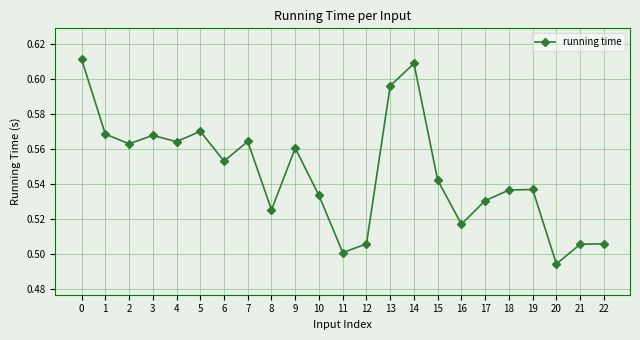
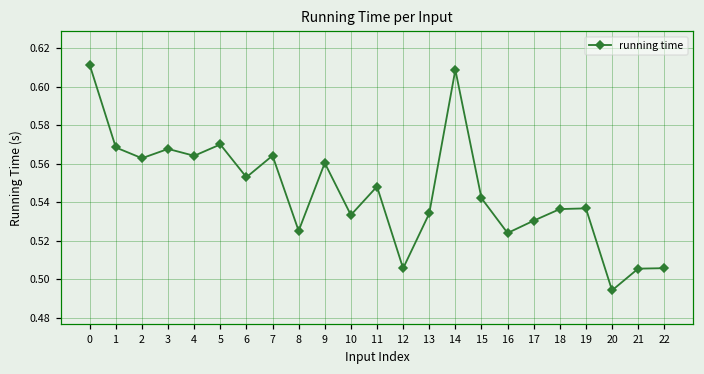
  {
    "0": 0.611,
    "1": 0.568,
    "2": 0.563,
    "3": 0.568,
    "4": 0.564,
    "5": 0.570,
    "6": 0.553,
    "7": 0.564,
    "8": 0.525,
    "9": 0.560,
    "10": 0.533,
-   "11": 0.501,
+   "11": 0.548,
    "12": 0.506,
-   "13": 0.596,
+   "13": 0.534,
    "14": 0.609,
    "15": 0.542,
-   "16": 0.517,
+   "16": 0.524,
    "17": 0.530,
    "18": 0.536,
    "19": 0.537,
    "20": 0.494,
    "21": 0.506,
    "22": 0.506
  }
